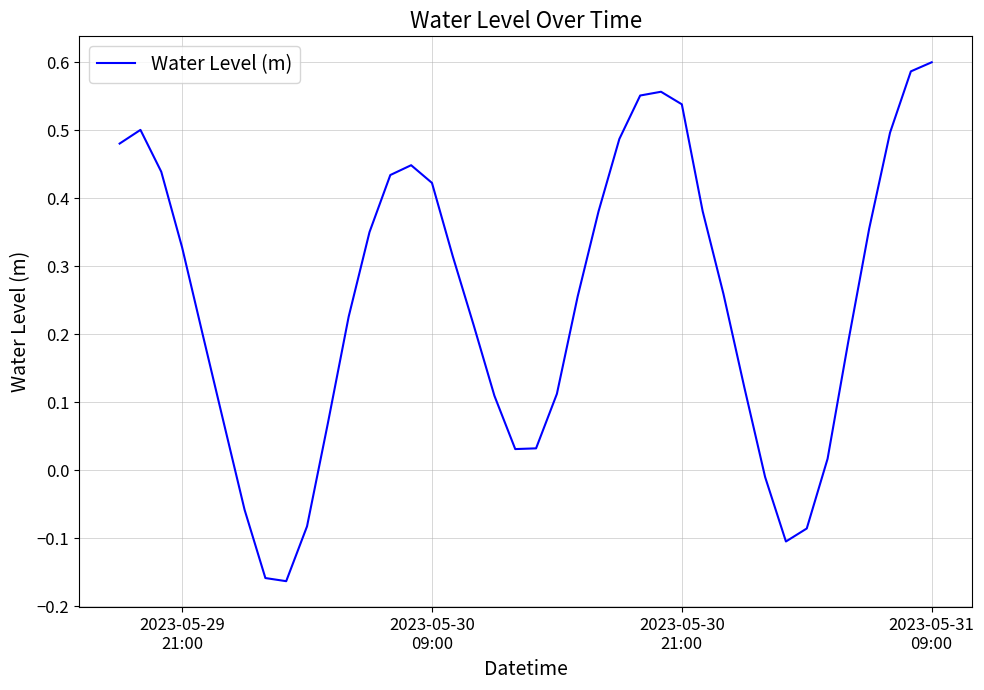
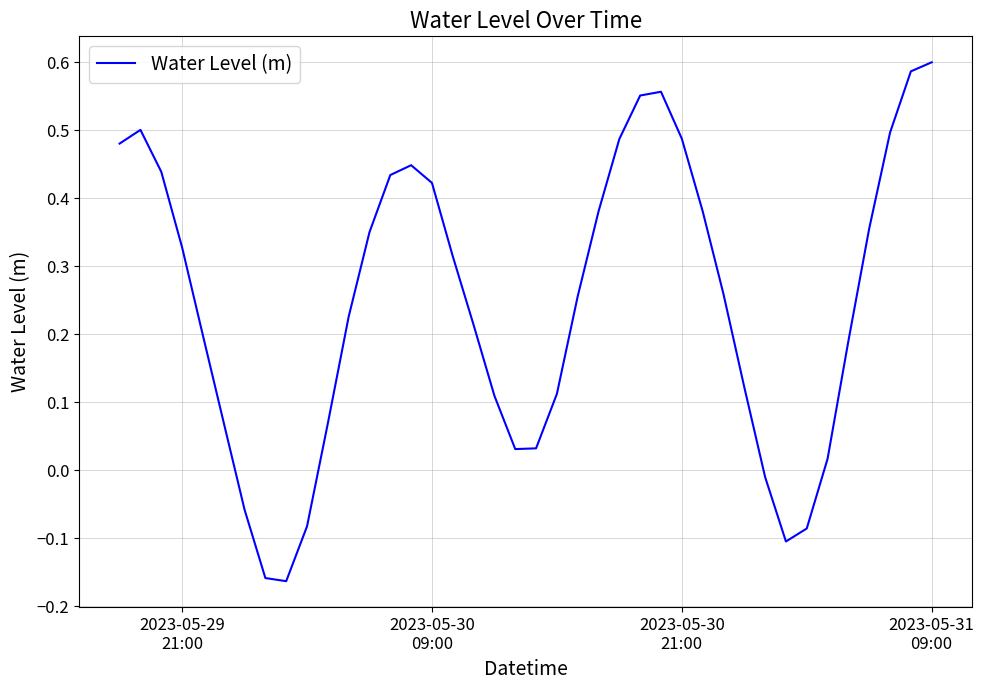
  {
    "2023-05-29 21:00": 0.33,
    "2023-05-30 09:00": 0.42,
-   "2023-05-30 21:00": 0.54,
+   "2023-05-30 21:00": 0.49,
    "2023-05-31 09:00": 0.60
  }
